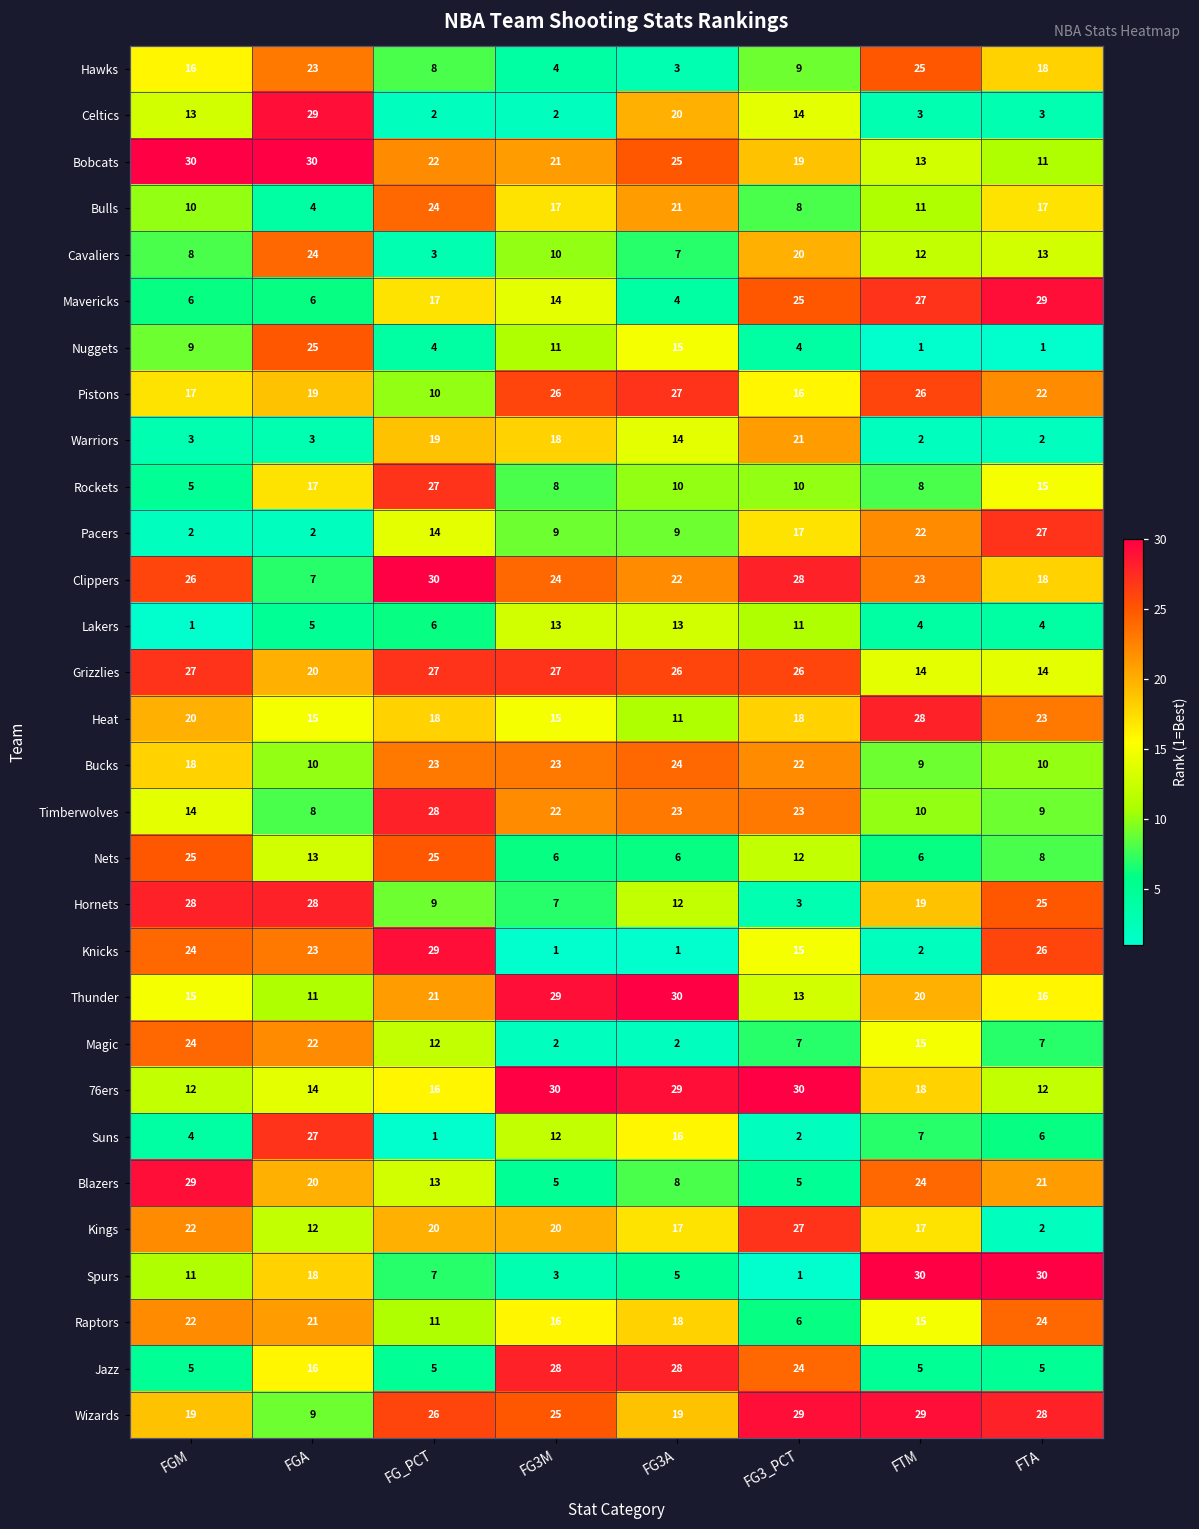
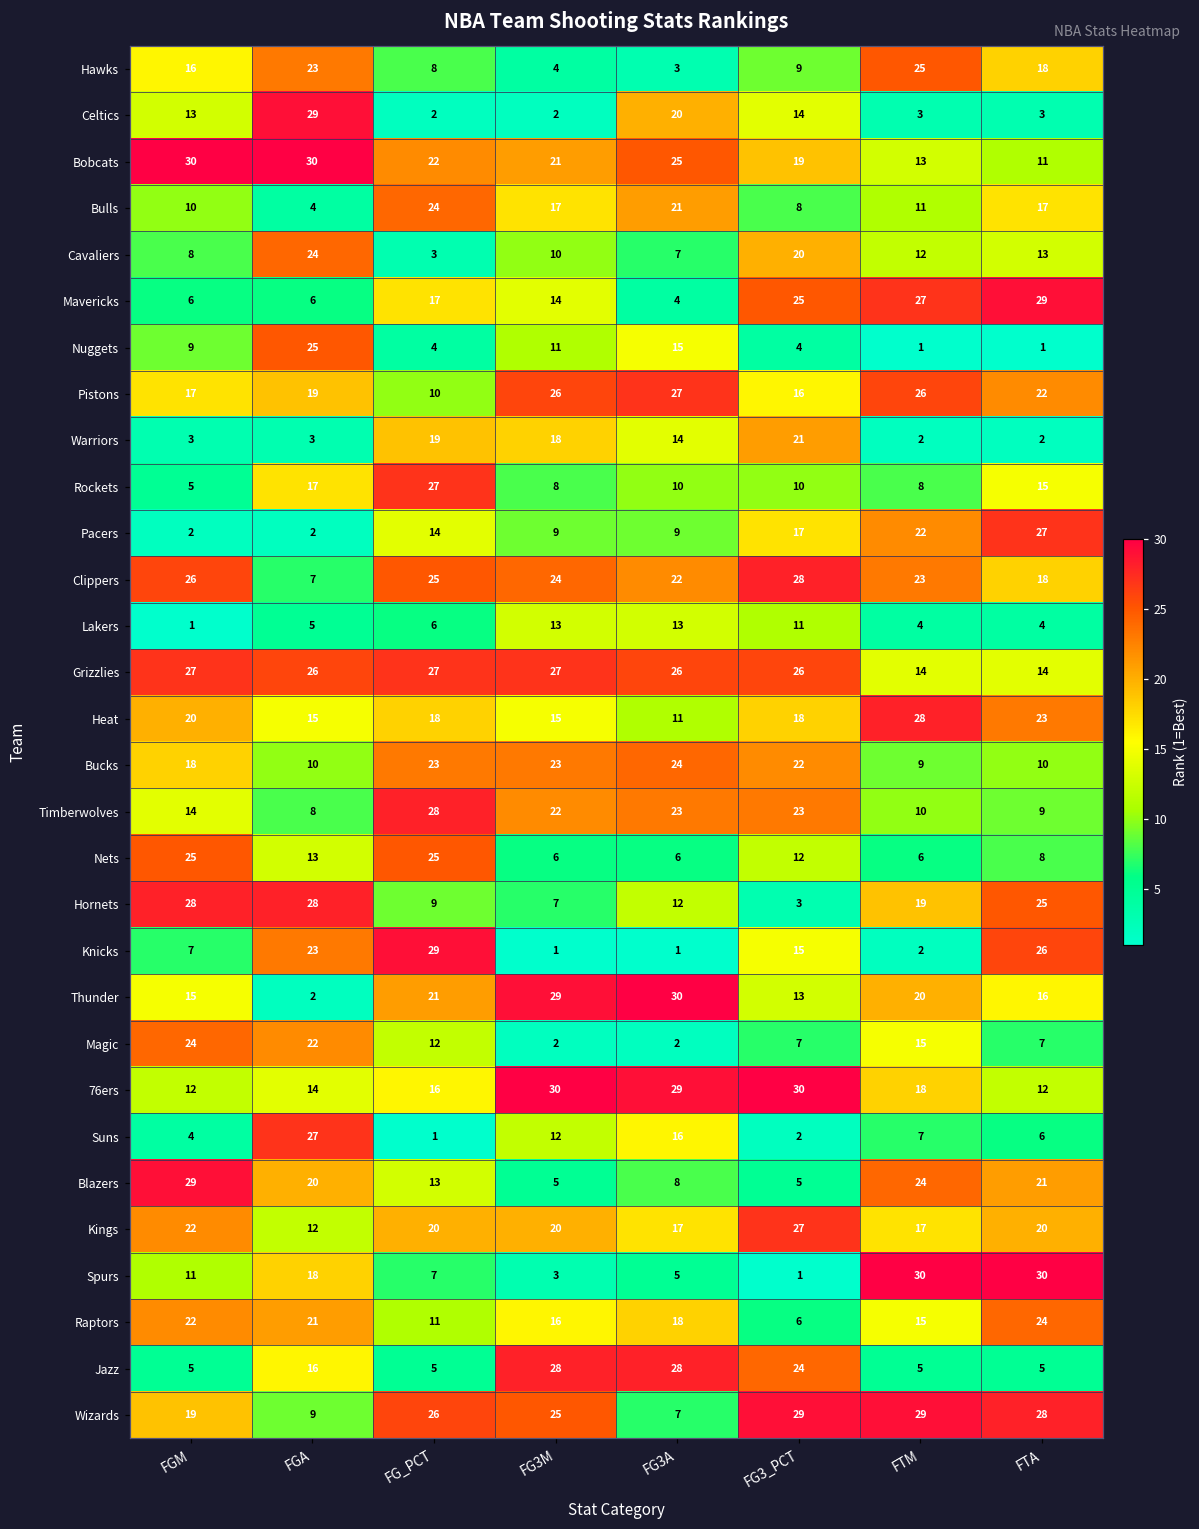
  {
    "Clippers": {
      "FGM": 26,
      "FGA": 7,
-     "FG_PCT": 30,
+     "FG_PCT": 25,
      "FG3M": 24,
      "FG3A": 22,
      "FG3_PCT": 28,
      "FTM": 23,
      "FTA": 18
    },
    "Grizzlies": {
      "FGM": 27,
-     "FGA": 20,
+     "FGA": 26,
      "FG_PCT": 27,
      "FG3M": 27,
      "FG3A": 26,
      "FG3_PCT": 26,
      "FTM": 14,
      "FTA": 14
    },
    "Knicks": {
-     "FGM": 24,
+     "FGM": 7,
      "FGA": 23,
      "FG_PCT": 29,
      "FG3M": 1,
      "FG3A": 1,
      "FG3_PCT": 15,
      "FTM": 2,
      "FTA": 26
    },
    "Thunder": {
      "FGM": 15,
-     "FGA": 11,
+     "FGA": 2,
      "FG_PCT": 21,
      "FG3M": 29,
      "FG3A": 30,
      "FG3_PCT": 13,
      "FTM": 20,
      "FTA": 16
    },
    "Kings": {
      "FGM": 22,
      "FGA": 12,
      "FG_PCT": 20,
      "FG3M": 20,
      "FG3A": 17,
      "FG3_PCT": 27,
      "FTM": 17,
-     "FTA": 2
+     "FTA": 20
    },
    "Wizards": {
      "FGM": 19,
      "FGA": 9,
      "FG_PCT": 26,
      "FG3M": 25,
-     "FG3A": 19,
+     "FG3A": 7,
      "FG3_PCT": 29,
      "FTM": 29,
      "FTA": 28
    }
  }
